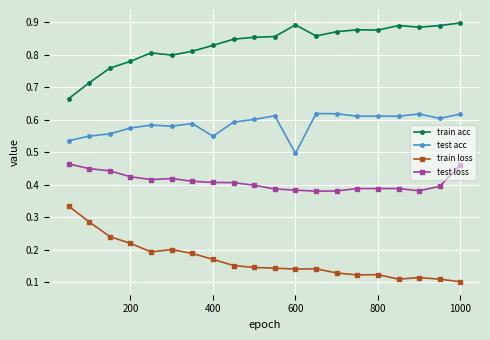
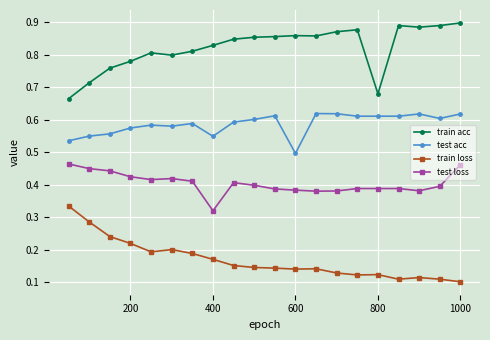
  {
    "train acc": {
      "200": 0.78,
      "400": 0.83,
-     "600": 0.89,
-     "800": 0.88,
+     "600": 0.86,
+     "800": 0.68,
      "1000": 0.90
    },
    "test acc": {
      "200": 0.58,
      "400": 0.55,
      "600": 0.50,
      "800": 0.61,
      "1000": 0.62
    },
    "train loss": {
      "200": 0.22,
      "400": 0.17,
      "600": 0.14,
      "800": 0.12,
      "1000": 0.10
    },
    "test loss": {
      "200": 0.43,
-     "400": 0.41,
+     "400": 0.32,
      "600": 0.38,
      "800": 0.39
    }
  }
